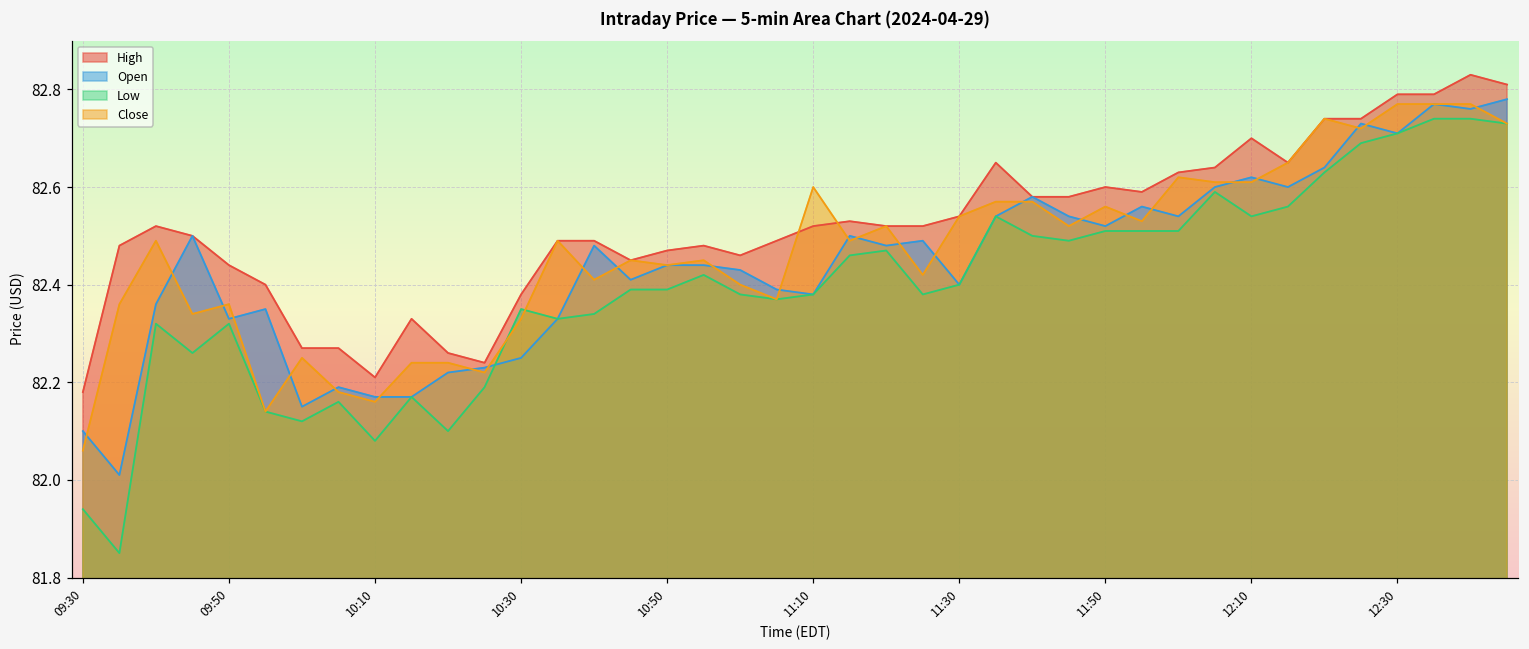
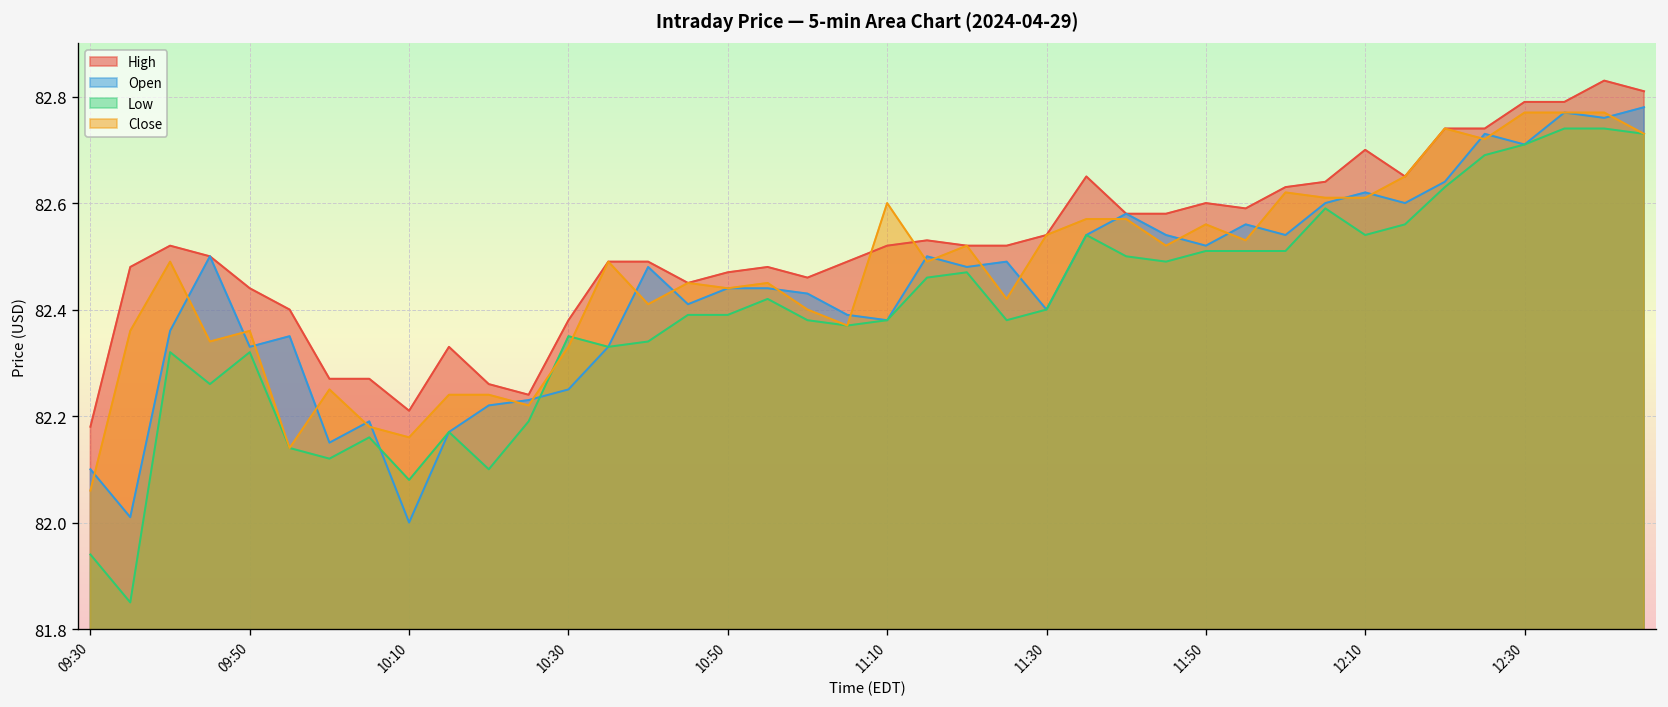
  {
    "High": {
      "09:30": 82.18,
      "09:50": 82.44,
      "10:10": 82.21,
      "10:30": 82.38,
      "10:50": 82.47,
      "11:10": 82.52,
      "11:50": 82.60,
      "12:10": 82.70,
      "12:30": 82.79
    },
    "Open": {
      "09:30": 82.10,
      "09:50": 82.33,
-     "10:10": 82.17,
+     "10:10": 82.00,
      "10:30": 82.25,
      "11:50": 82.52,
      "12:10": 82.62
    },
    "Low": {
      "09:30": 81.94,
      "09:50": 82.32,
      "10:10": 82.08,
      "10:30": 82.35,
      "10:50": 82.39,
      "11:50": 82.51,
      "12:10": 82.54
    },
    "Close": {
      "09:30": 82.06,
      "09:50": 82.36,
      "10:10": 82.16,
      "10:30": 82.33,
      "11:10": 82.60,
      "11:50": 82.56,
      "12:10": 82.61,
      "12:30": 82.77
    }
  }
